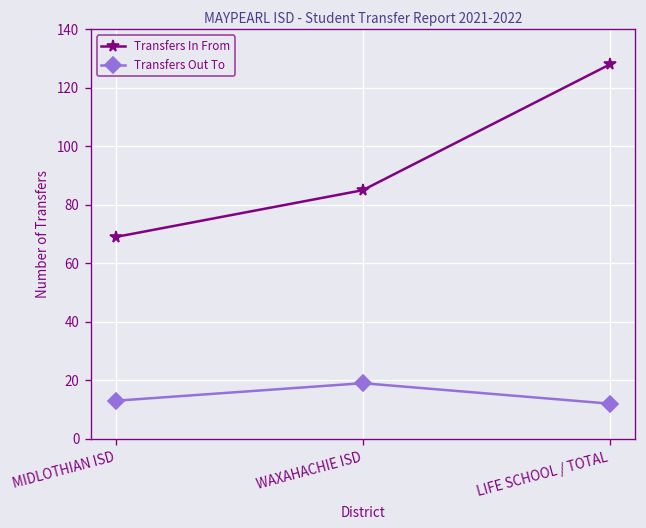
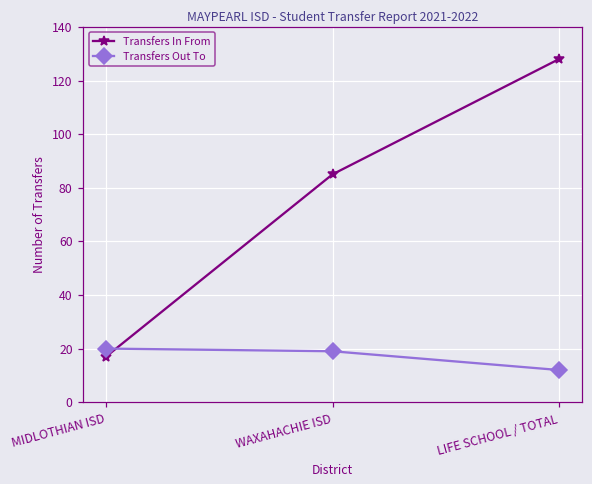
  {
    "Transfers In From": {
-     "MIDLOTHIAN ISD": 69,
+     "MIDLOTHIAN ISD": 17,
      "WAXAHACHIE ISD": 85,
      "LIFE SCHOOL / TOTAL": 128
    },
    "Transfers Out To": {
-     "MIDLOTHIAN ISD": 13,
+     "MIDLOTHIAN ISD": 20,
      "WAXAHACHIE ISD": 19,
      "LIFE SCHOOL / TOTAL": 12
    }
  }
